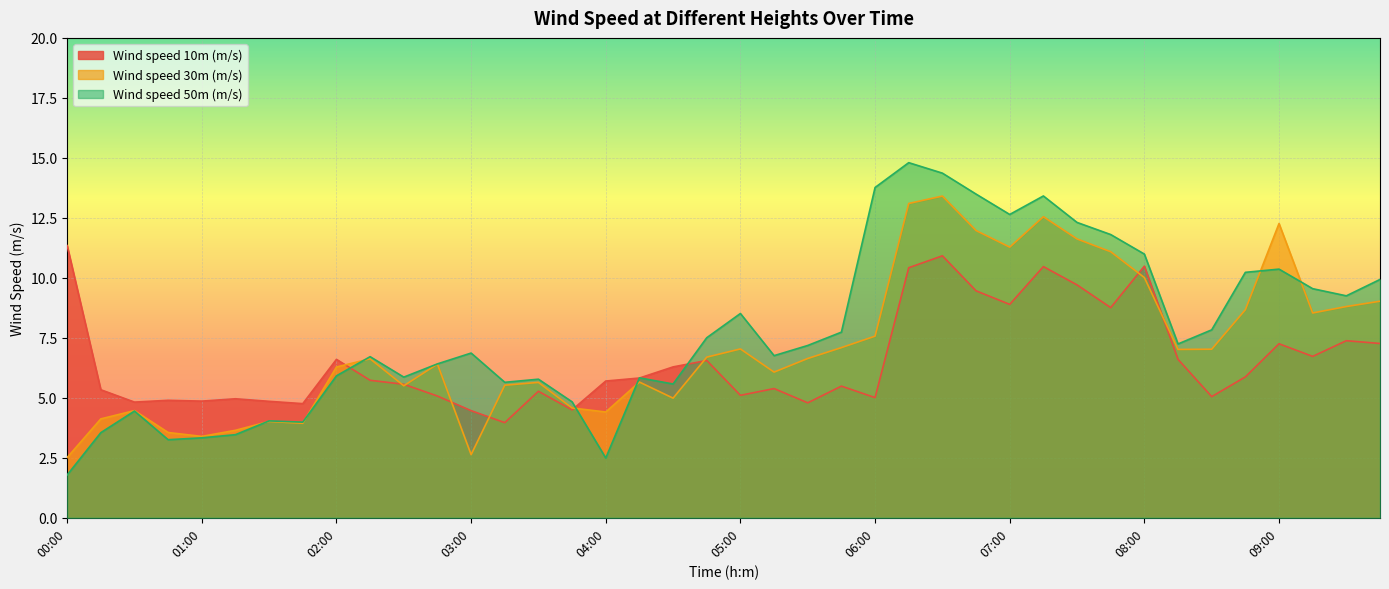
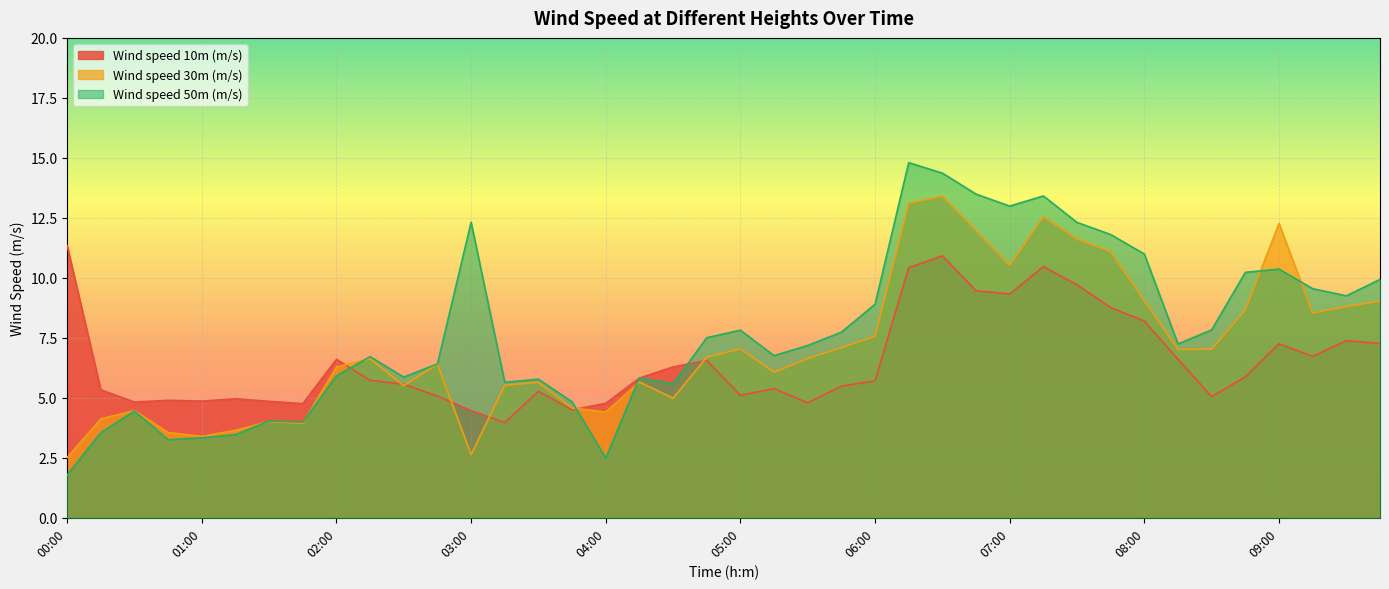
  {
    "Wind speed 10m (m/s)": {
      "00:00": 11.3,
      "01:00": 4.9,
      "02:00": 6.6,
      "03:00": 4.5,
-     "04:00": 5.7,
+     "04:00": 4.8,
      "05:00": 5.1,
-     "06:00": 5.0,
-     "07:00": 8.9,
-     "08:00": 10.5,
+     "06:00": 5.7,
+     "07:00": 9.3,
+     "08:00": 8.2,
      "09:00": 7.3
    },
    "Wind speed 30m (m/s)": {
      "00:00": 2.5,
      "02:00": 6.3,
      "03:00": 2.6,
      "04:00": 4.4,
      "05:00": 7.0,
      "06:00": 7.6,
-     "07:00": 11.3,
-     "08:00": 10.0,
+     "07:00": 10.5,
+     "08:00": 9.0,
      "09:00": 12.3
    },
    "Wind speed 50m (m/s)": {
      "00:00": 1.8,
      "02:00": 5.9,
-     "03:00": 6.9,
+     "03:00": 12.3,
      "04:00": 2.5,
-     "05:00": 8.5,
-     "06:00": 13.8,
-     "07:00": 12.6,
+     "05:00": 7.8,
+     "06:00": 8.9,
+     "07:00": 13.0,
      "08:00": 11.0,
      "09:00": 10.4
    }
  }
